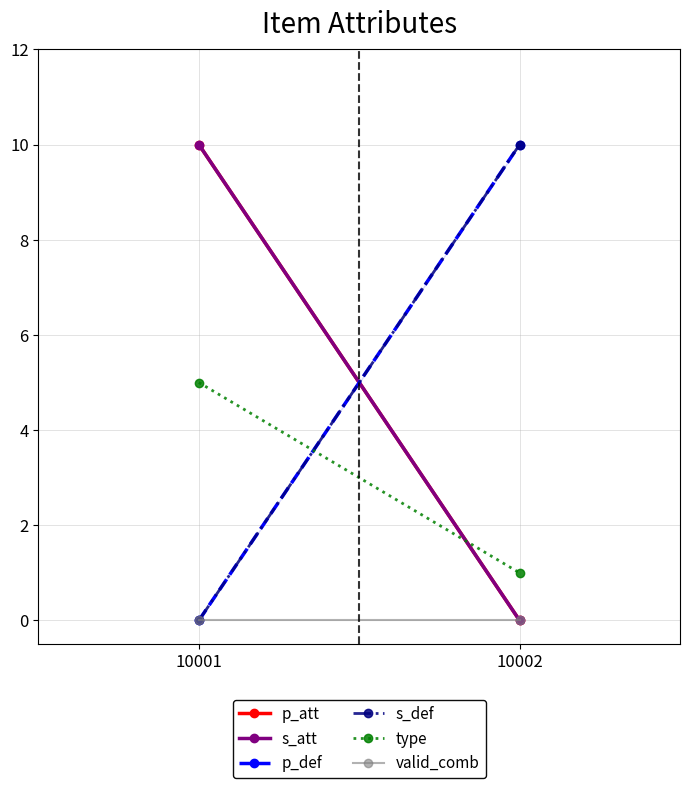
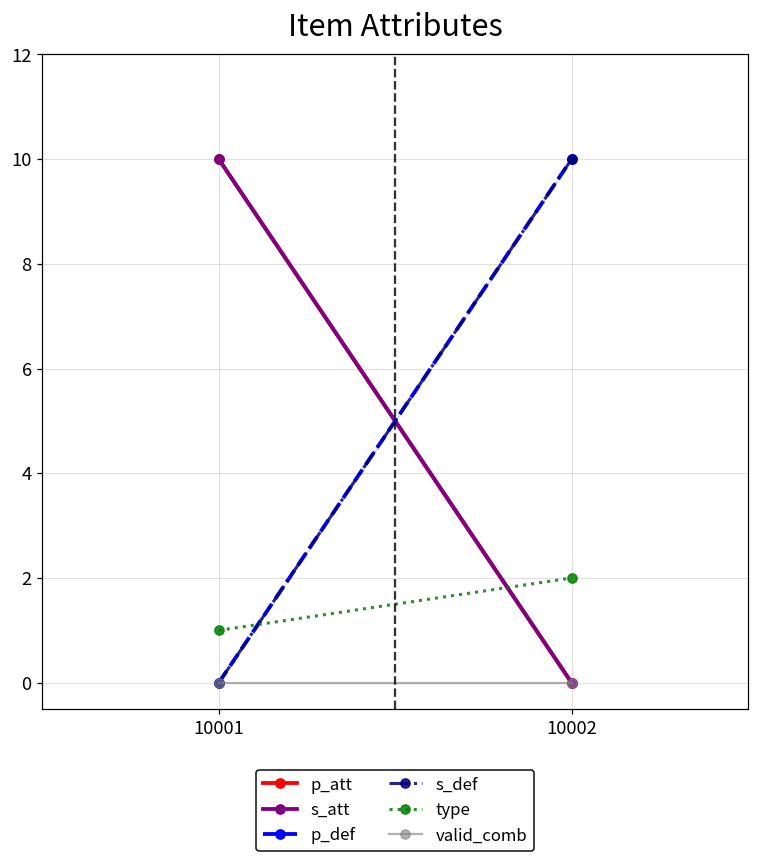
  {
    "s_att": {
      "10001": 10
    },
    "s_def": {
      "10002": 10
    },
    "type": {
-     "10001": 5,
-     "10002": 1
+     "10001": 1,
+     "10002": 2
    }
  }
